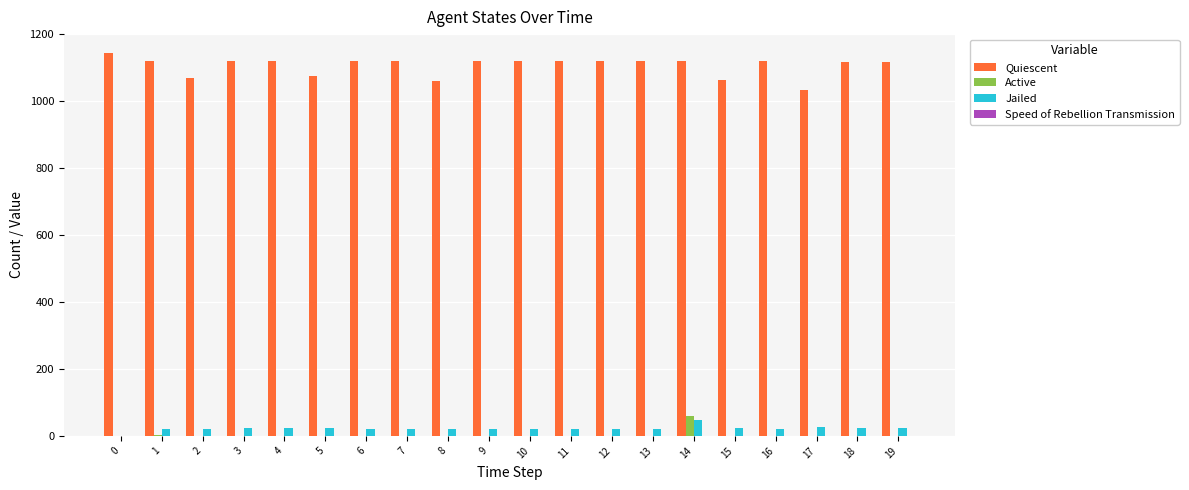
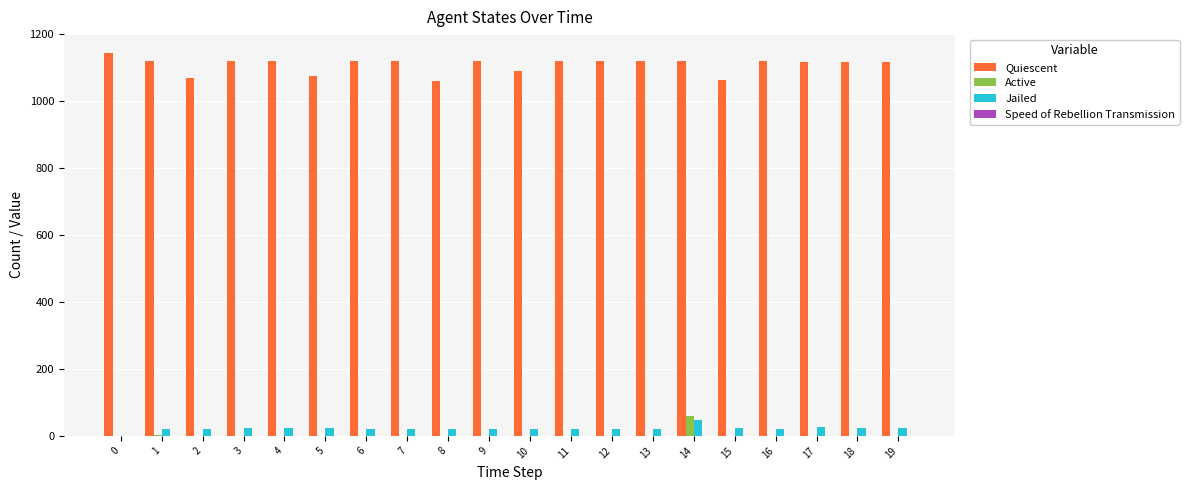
  {
    "Quiescent": {
      "0": 1140,
      "1": 1120,
      "2": 1070,
      "3": 1120,
      "4": 1120,
      "5": 1080,
      "6": 1120,
      "7": 1120,
      "8": 1060,
      "9": 1120,
-     "10": 1120,
+     "10": 1090,
      "11": 1120,
      "12": 1120,
      "13": 1120,
      "14": 1120,
      "15": 1060,
      "16": 1120,
-     "17": 1030,
+     "17": 1120,
      "18": 1120,
      "19": 1120
    },
    "Active": {
      "0": 0,
      "2": 0,
      "3": 0,
      "4": 0,
      "5": 0,
      "6": 0,
      "8": 0,
      "9": 0,
      "10": 0,
      "11": 0,
      "13": 0,
      "14": 60,
      "15": 0,
      "16": 0,
      "17": 0,
      "18": 0,
      "19": 0
    },
    "Jailed": {
      "0": 0,
      "1": 20,
      "2": 20,
      "3": 20,
      "4": 20,
      "5": 20,
      "6": 20,
      "7": 20,
      "8": 20,
      "9": 20,
      "10": 20,
      "11": 20,
      "12": 20,
      "13": 20,
      "14": 50,
      "15": 20,
      "16": 20,
      "17": 30,
      "18": 30,
      "19": 30
    },
    "Speed of Rebellion Transmission": {
      "0": 0,
      "4": 0,
      "5": 0,
      "6": 0,
      "15": 0,
      "16": 0,
      "18": 0
    }
  }
